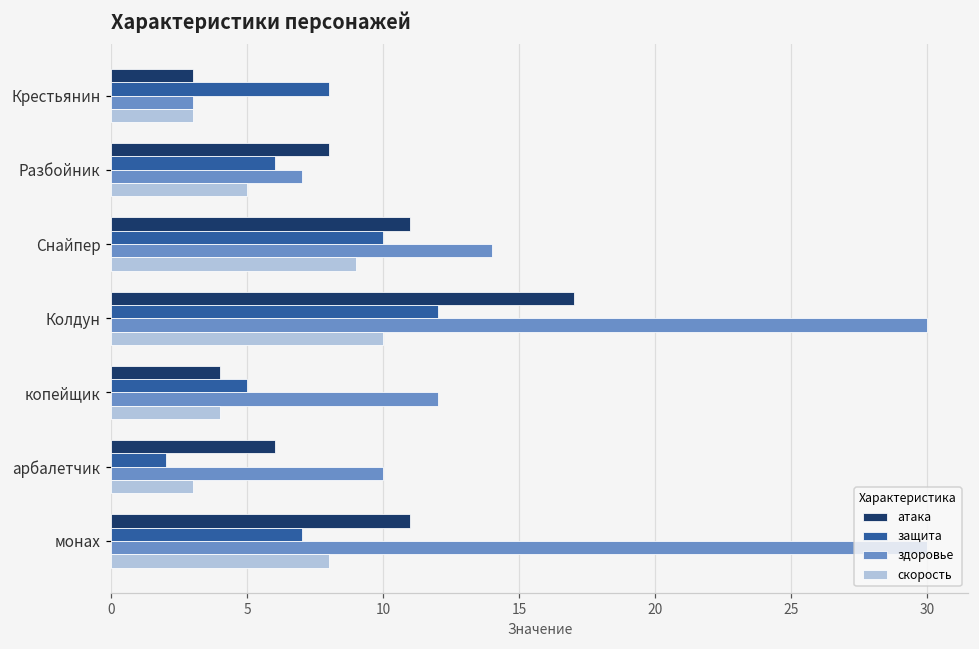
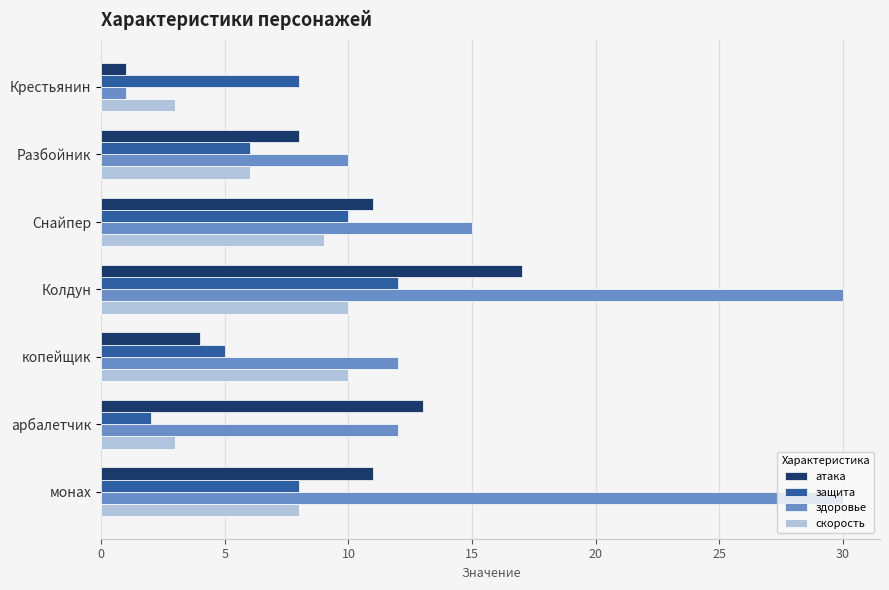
  {
    "атака": {
-     "Крестьянин": 3,
+     "Крестьянин": 1,
      "Разбойник": 8,
      "Снайпер": 11,
      "Колдун": 17,
      "копейщик": 4,
-     "арбалетчик": 6,
+     "арбалетчик": 13,
      "монах": 11
    },
    "защита": {
      "Крестьянин": 8,
      "Разбойник": 6,
      "Снайпер": 10,
      "Колдун": 12,
      "копейщик": 5,
      "арбалетчик": 2,
-     "монах": 7
+     "монах": 8
    },
    "здоровье": {
-     "Крестьянин": 3,
-     "Разбойник": 7,
-     "Снайпер": 14,
+     "Крестьянин": 1,
+     "Разбойник": 10,
+     "Снайпер": 15,
      "Колдун": 30,
      "копейщик": 12,
-     "арбалетчик": 10
+     "арбалетчик": 12
    },
    "скорость": {
      "Крестьянин": 3,
-     "Разбойник": 5,
+     "Разбойник": 6,
      "Снайпер": 9,
      "Колдун": 10,
-     "копейщик": 4,
+     "копейщик": 10,
      "арбалетчик": 3,
      "монах": 8
    }
  }
